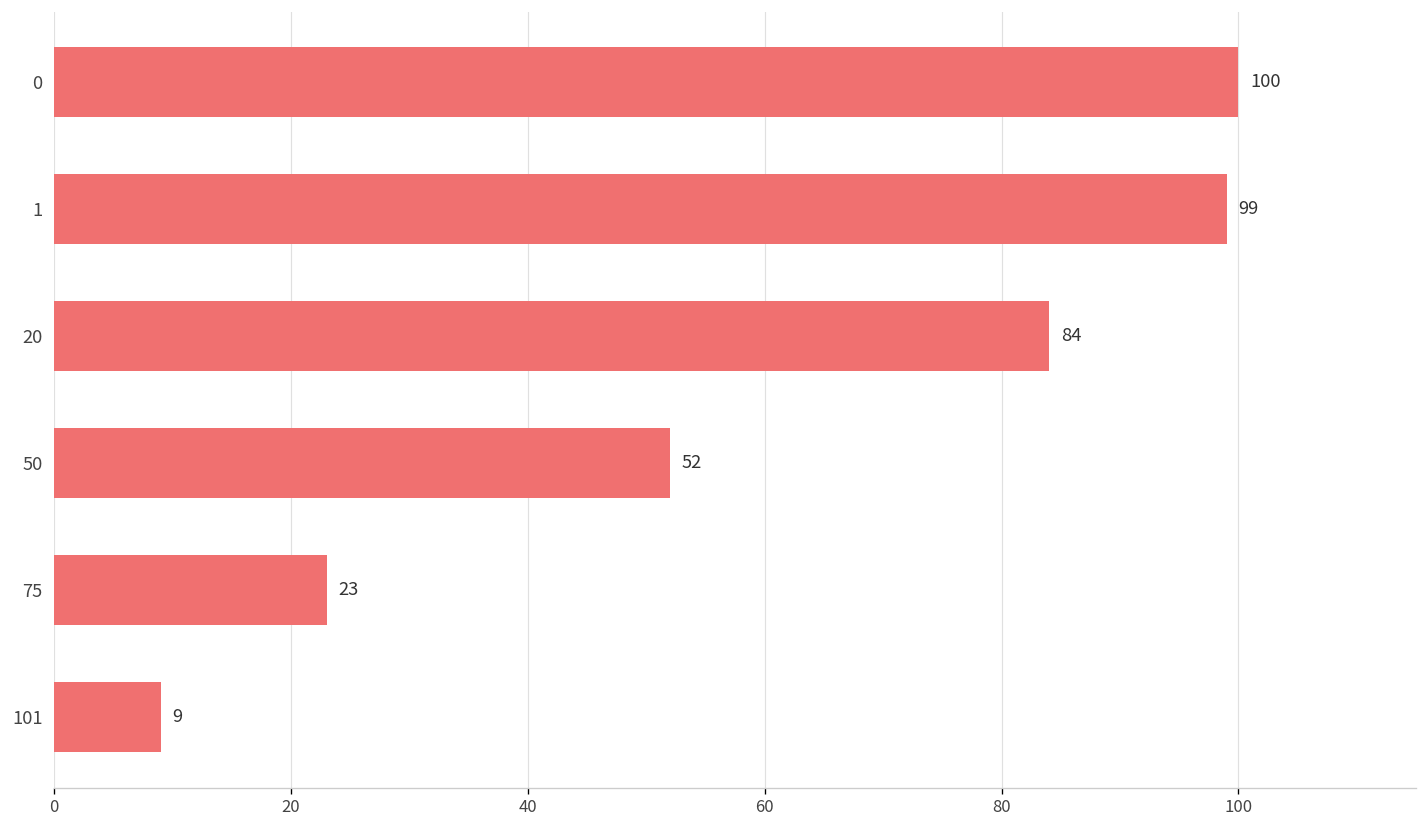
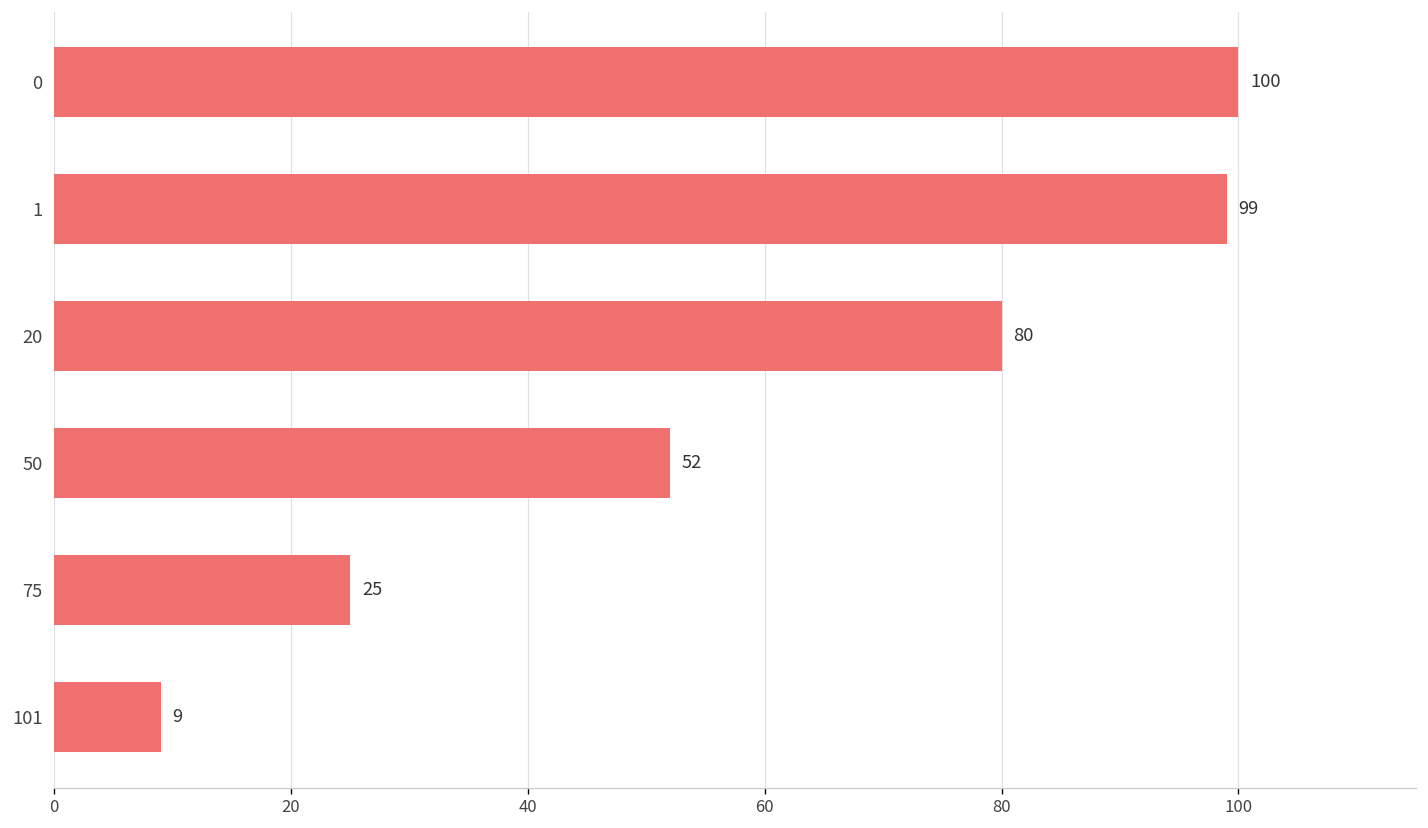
  {
    "0": 100,
    "1": 99,
-   "20": 84,
+   "20": 80,
    "50": 52,
-   "75": 23,
+   "75": 25,
    "101": 9
  }
